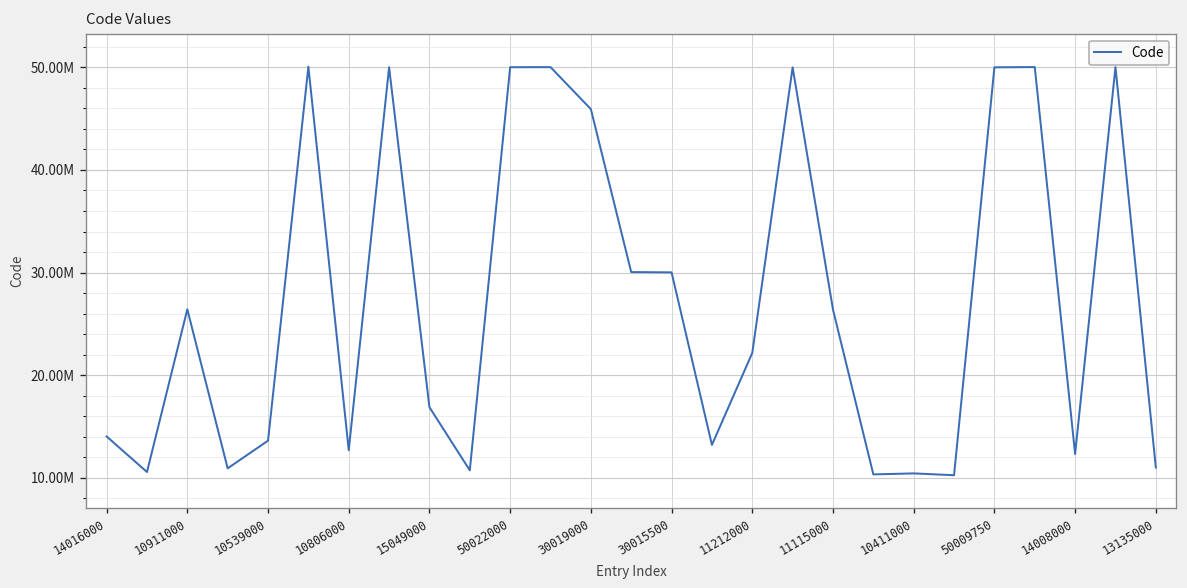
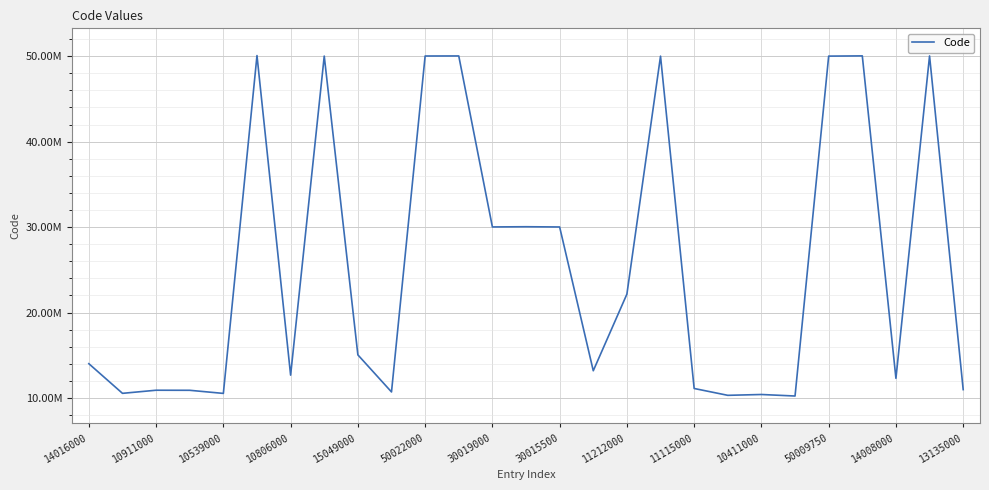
  {
    "14016000": 14000000,
-   "10911000": 26000000,
-   "10539000": 14000000,
+   "10911000": 11000000,
+   "10539000": 11000000,
    "10806000": 13000000,
-   "15049000": 17000000,
+   "15049000": 15000000,
    "50022000": 50000000,
-   "30019000": 46000000,
+   "30019000": 30000000,
    "30015500": 30000000,
    "11212000": 22000000,
-   "11115000": 26000000,
+   "11115000": 11000000,
    "10411000": 10000000,
    "50009750": 50000000,
    "14008000": 12000000,
    "13135000": 11000000
  }
